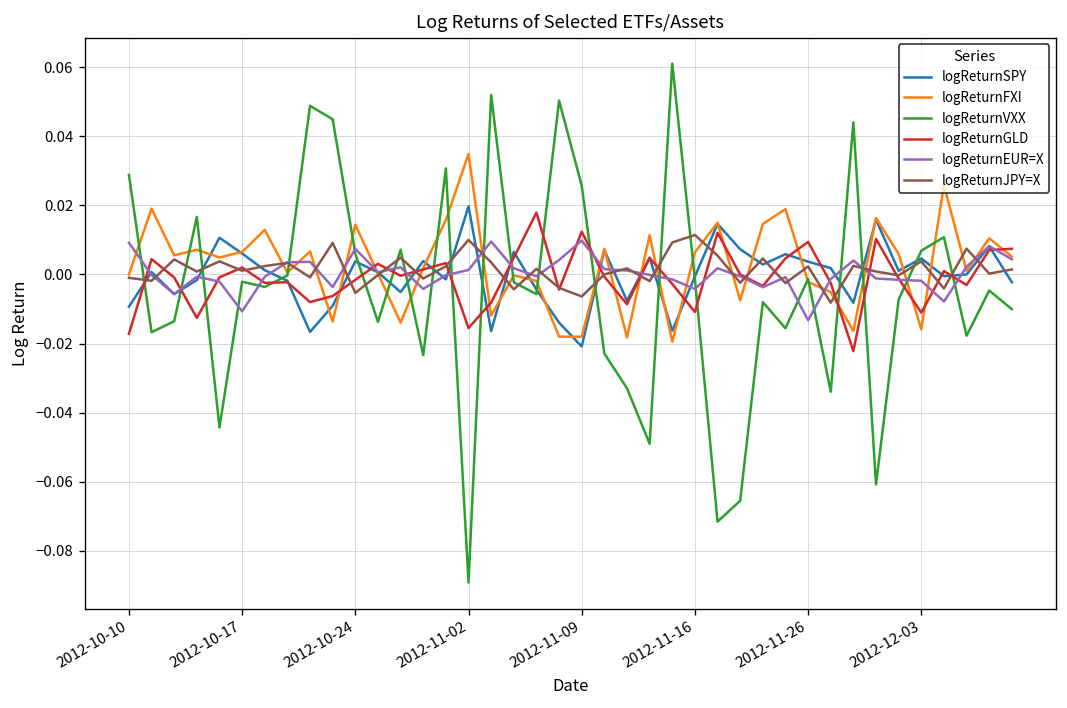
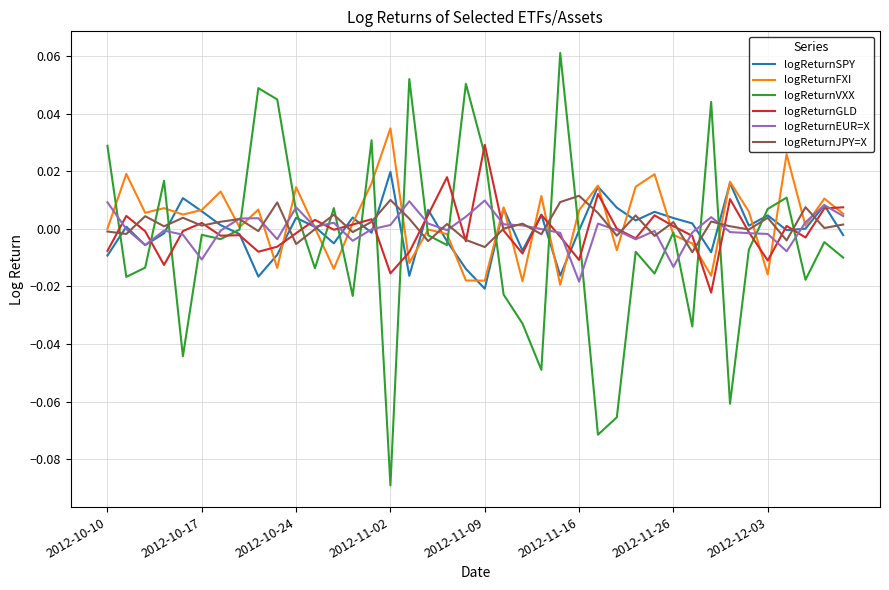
  {
    "logReturnSPY": {
      "2012-10-10": -0.009,
      "2012-10-24": 0.004,
      "2012-11-02": 0.020,
      "2012-11-09": -0.021,
      "2012-11-26": 0.004
    },
    "logReturnFXI": {
      "2012-10-10": 0.000,
      "2012-10-24": 0.014,
      "2012-11-02": 0.035,
      "2012-11-09": -0.018,
      "2012-11-16": 0.006,
      "2012-12-03": -0.016
    },
    "logReturnVXX": {
      "2012-10-10": 0.029,
      "2012-10-17": -0.002,
      "2012-10-24": 0.006,
      "2012-11-02": -0.089,
      "2012-11-09": 0.026,
      "2012-12-03": 0.007
    },
    "logReturnGLD": {
-     "2012-10-10": -0.017,
+     "2012-10-10": -0.008,
      "2012-10-17": 0.002,
      "2012-10-24": -0.002,
      "2012-11-02": -0.016,
-     "2012-11-09": 0.012,
+     "2012-11-09": 0.029,
      "2012-11-16": -0.011,
-     "2012-11-26": 0.009,
+     "2012-11-26": 0.001,
      "2012-12-03": -0.011
    },
    "logReturnEUR=X": {
      "2012-10-10": 0.009,
      "2012-10-17": -0.011,
      "2012-10-24": 0.007,
      "2012-11-02": 0.001,
      "2012-11-09": 0.010,
-     "2012-11-16": -0.004,
+     "2012-11-16": -0.018,
      "2012-11-26": -0.013,
      "2012-12-03": -0.002
    },
    "logReturnJPY=X": {
      "2012-10-10": -0.001,
      "2012-10-17": 0.001,
      "2012-10-24": -0.005,
      "2012-11-02": 0.010,
      "2012-11-09": -0.006,
      "2012-11-16": 0.011,
      "2012-11-26": 0.002
    }
  }
